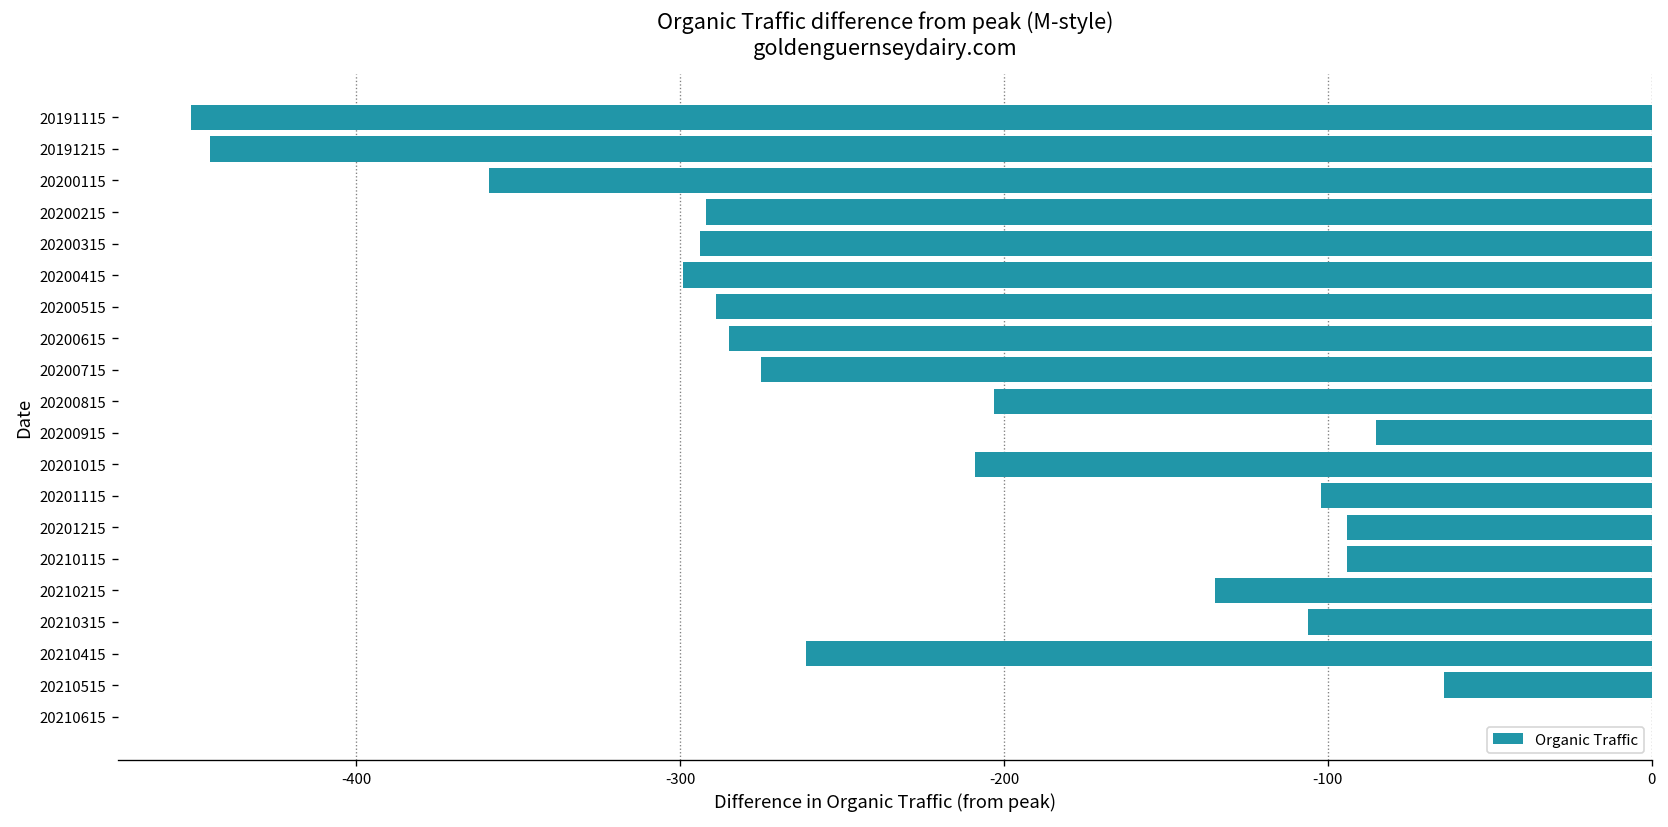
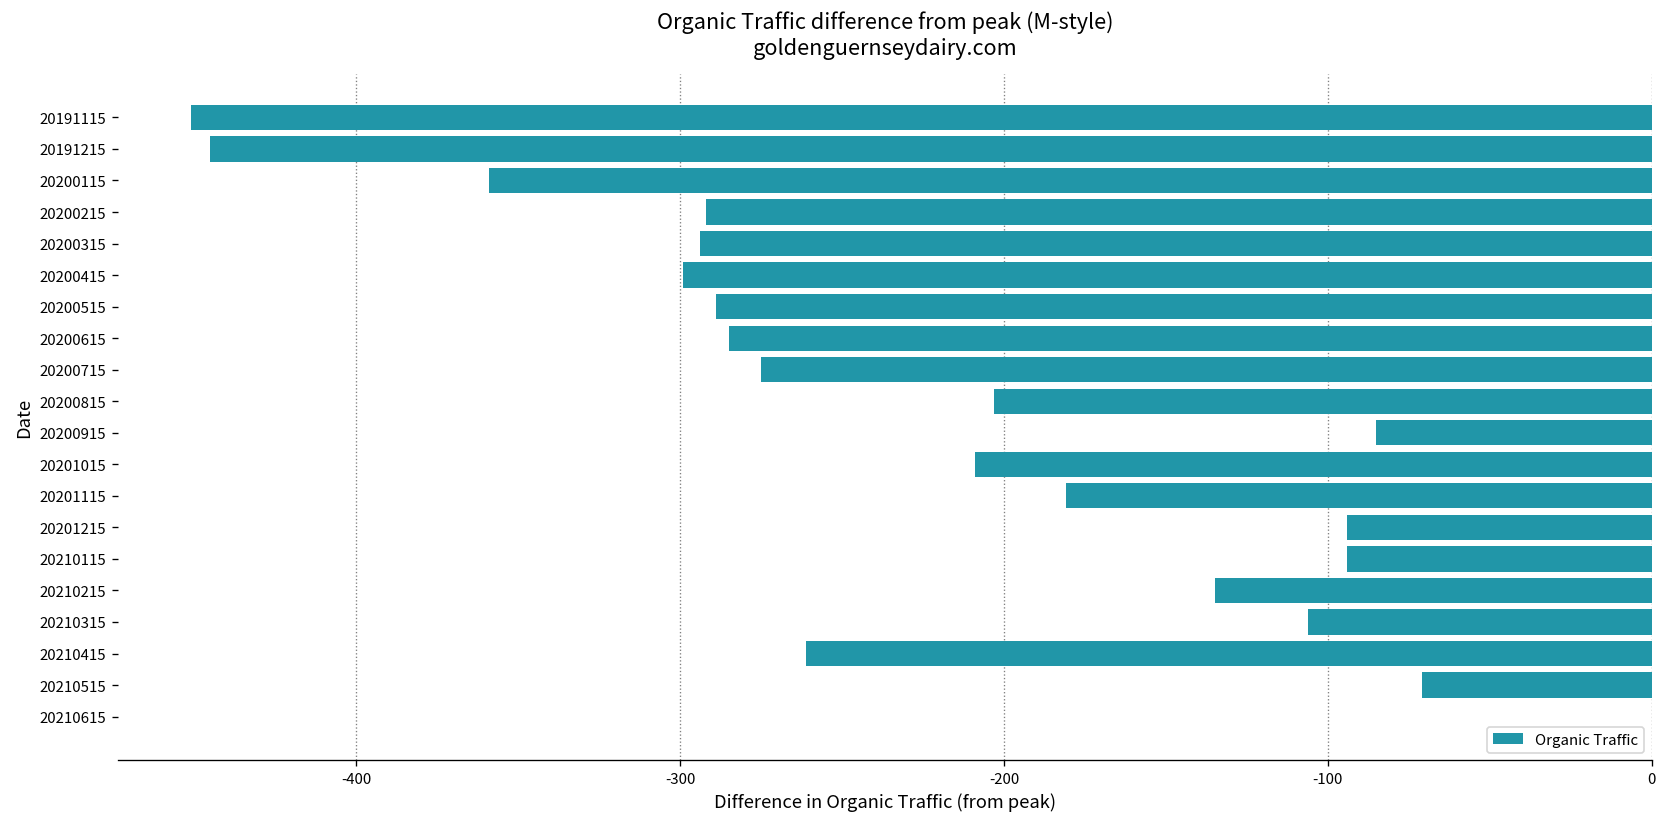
  {
    "20191115": -451,
    "20191215": -445,
    "20200115": -359,
    "20200215": -292,
    "20200315": -294,
    "20200415": -299,
    "20200515": -289,
    "20200615": -285,
    "20200715": -275,
    "20200815": -203,
    "20200915": -85,
    "20201015": -209,
-   "20201115": -102,
+   "20201115": -181,
    "20201215": -94,
    "20210115": -94,
    "20210215": -135,
    "20210315": -106,
    "20210415": -261,
-   "20210515": -64,
+   "20210515": -71,
    "20210615": 0
  }
